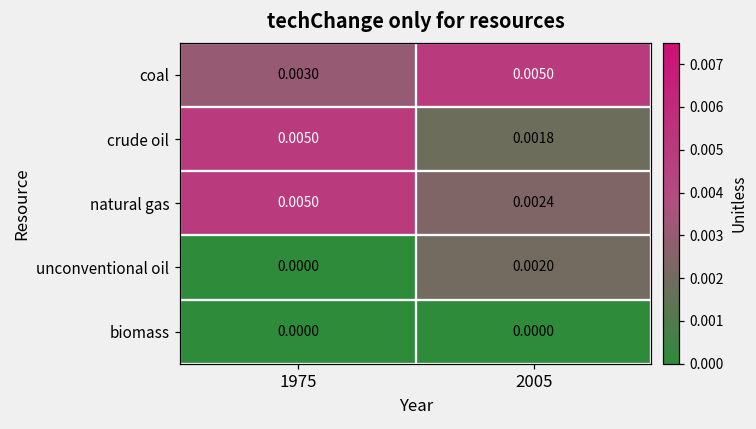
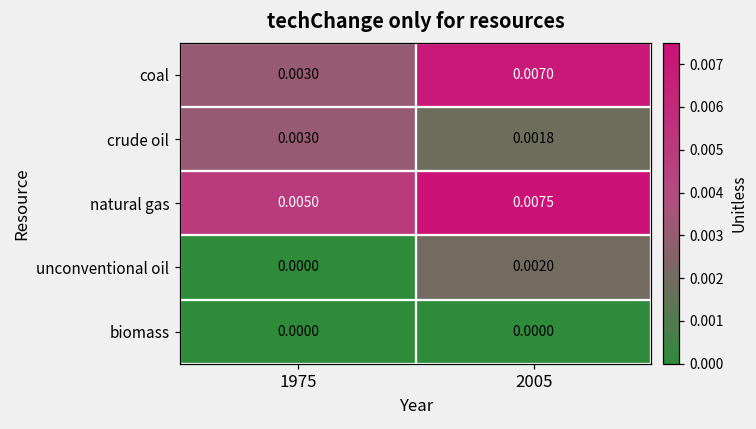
  {
    "coal": {
      "1975": 0.0030,
-     "2005": 0.0050
+     "2005": 0.0070
    },
    "crude oil": {
-     "1975": 0.0050,
+     "1975": 0.0030,
      "2005": 0.0018
    },
    "natural gas": {
      "1975": 0.0050,
-     "2005": 0.0024
+     "2005": 0.0075
    },
    "unconventional oil": {
      "1975": 0.0000,
      "2005": 0.0020
    },
    "biomass": {
      "1975": 0.0000,
      "2005": 0.0000
    }
  }
